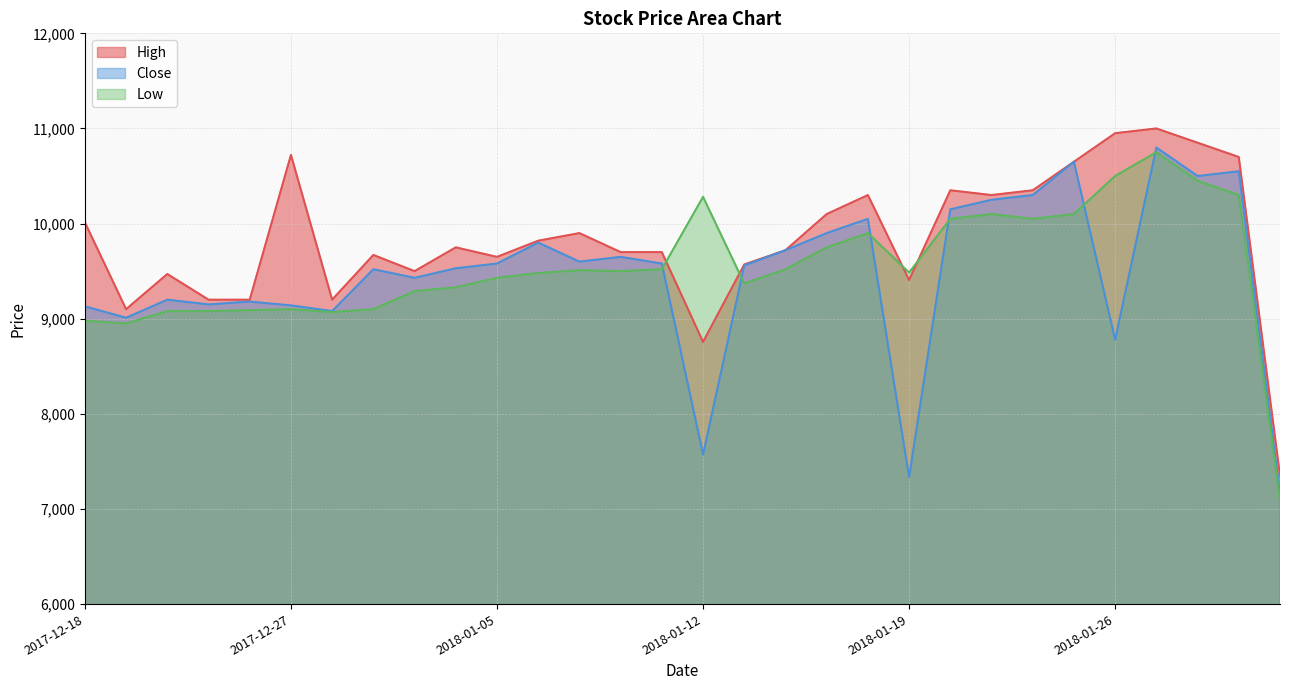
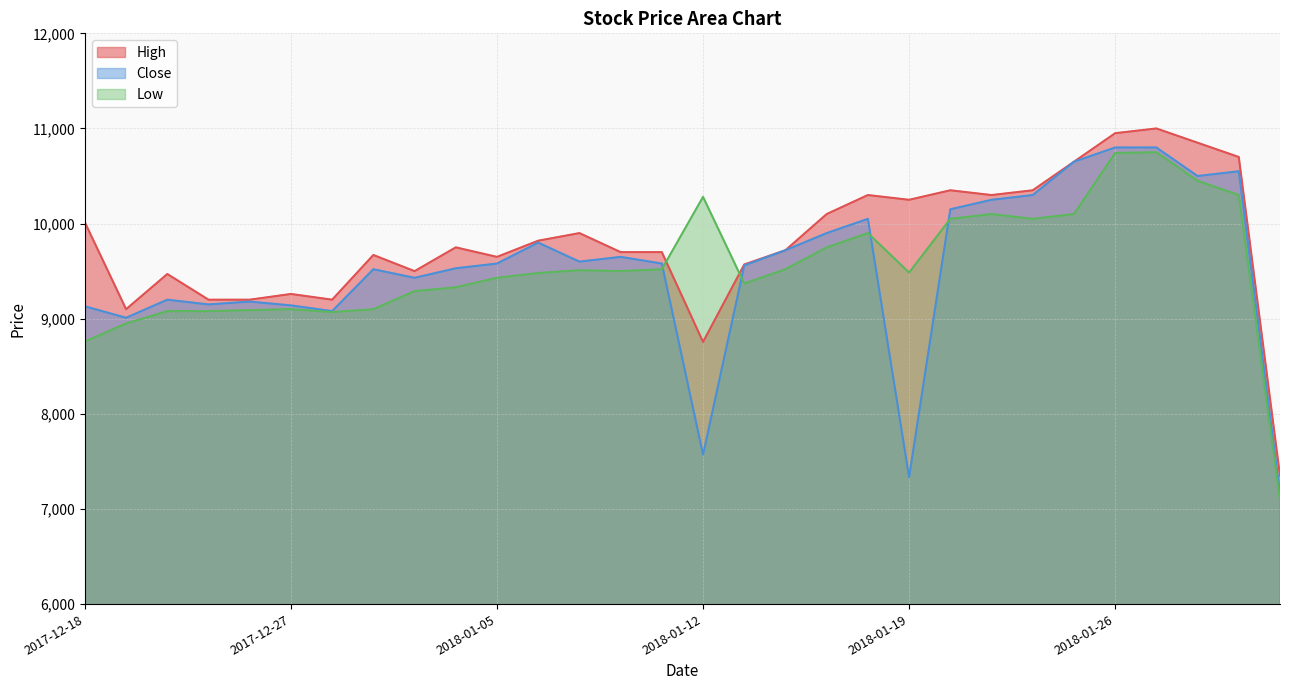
  {
    "High": {
      "2017-12-18": "10,000",
-     "2017-12-27": "10,700",
+     "2017-12-27": "9,300",
      "2018-01-05": "9,700",
      "2018-01-12": "8,800",
-     "2018-01-19": "9,400",
+     "2018-01-19": "10,300",
      "2018-01-26": "11,000"
    },
    "Close": {
      "2017-12-18": "9,100",
      "2017-12-27": "9,100",
      "2018-01-05": "9,600",
      "2018-01-12": "7,600",
      "2018-01-19": "7,300",
-     "2018-01-26": "8,800"
+     "2018-01-26": "10,800"
    },
    "Low": {
-     "2017-12-18": "9,000",
+     "2017-12-18": "8,800",
      "2017-12-27": "9,100",
      "2018-01-05": "9,400",
      "2018-01-12": "10,300",
      "2018-01-19": "9,500",
-     "2018-01-26": "10,500"
+     "2018-01-26": "10,700"
    }
  }
